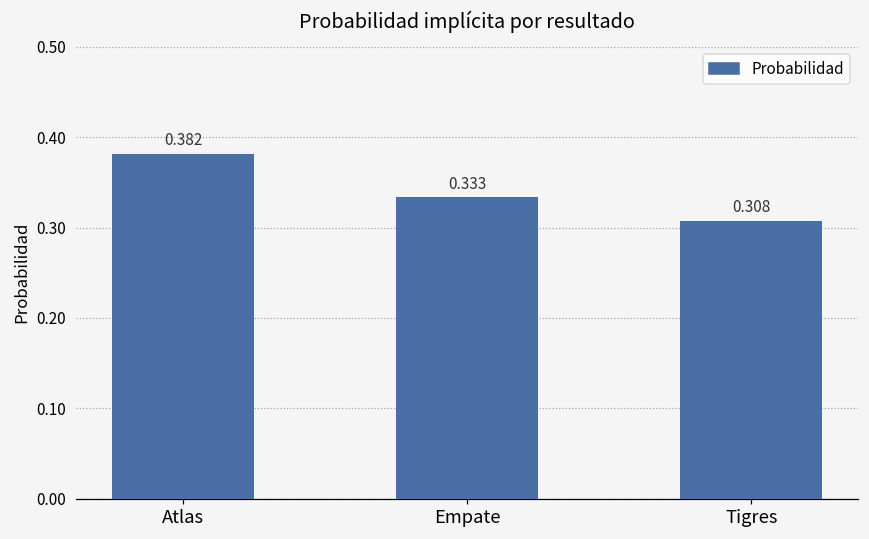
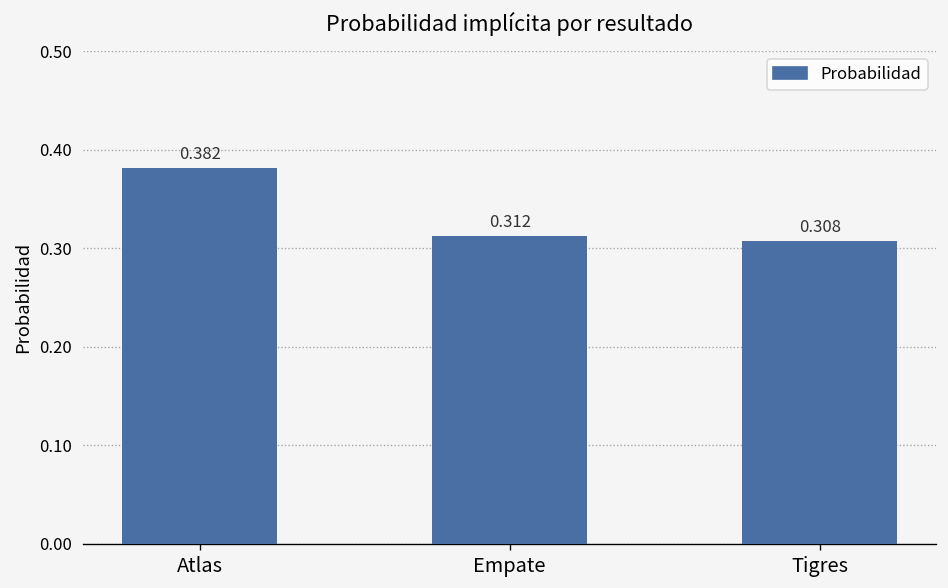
  {
    "Atlas": 0.382,
-   "Empate": 0.333,
+   "Empate": 0.312,
    "Tigres": 0.308
  }
